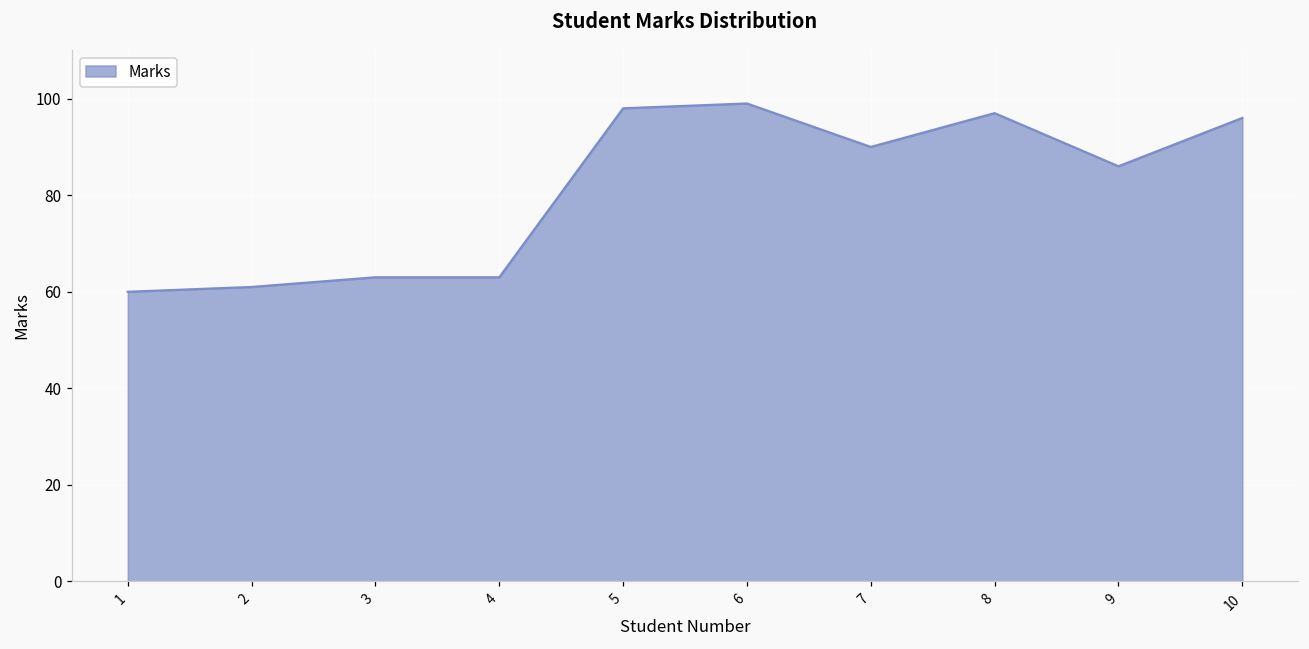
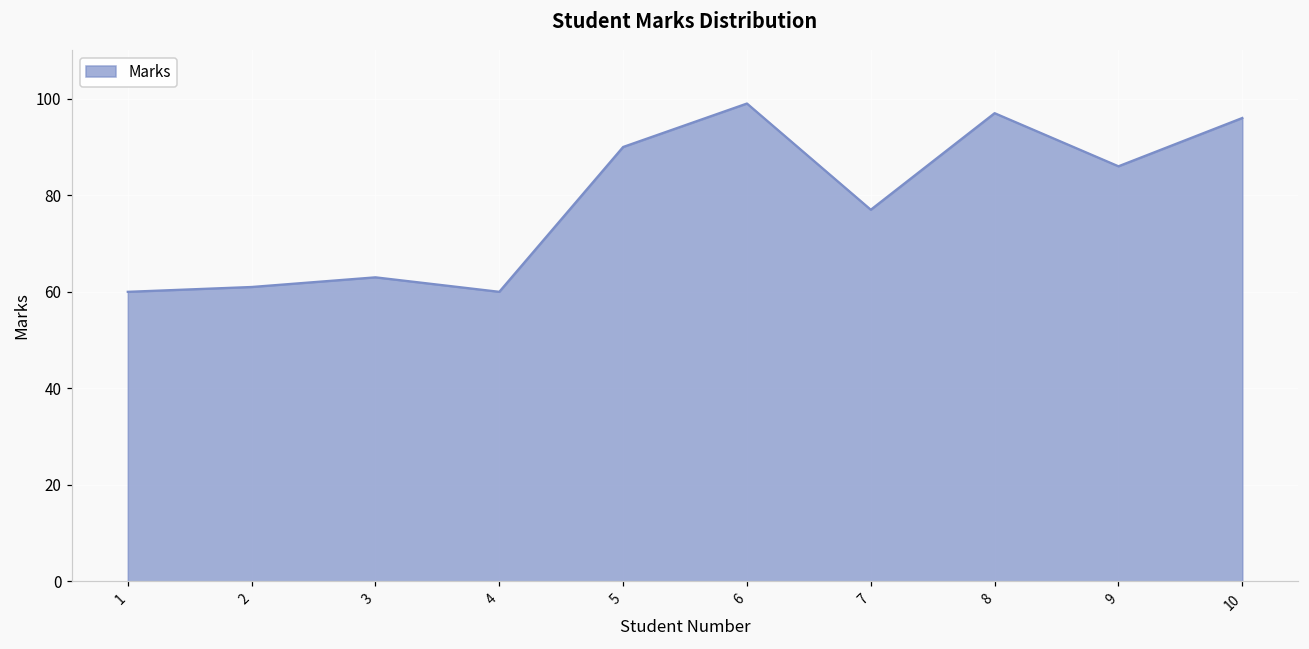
  {
    "1": 60,
    "2": 61,
    "3": 63,
-   "4": 63,
-   "5": 98,
+   "4": 60,
+   "5": 90,
    "6": 99,
-   "7": 90,
+   "7": 77,
    "8": 97,
    "9": 86,
    "10": 96
  }
